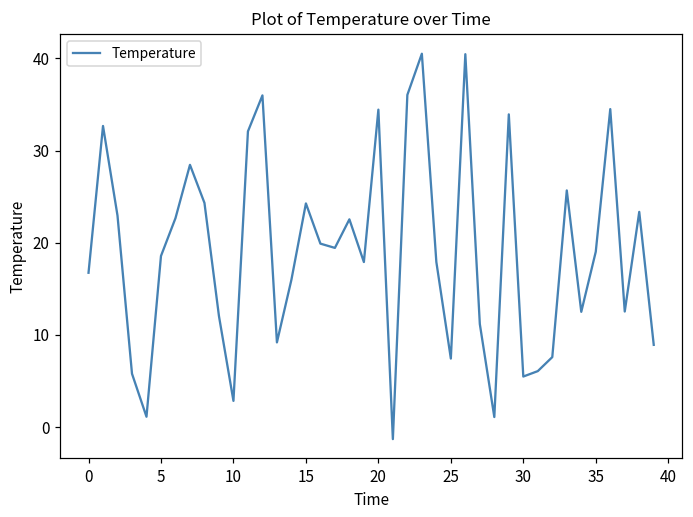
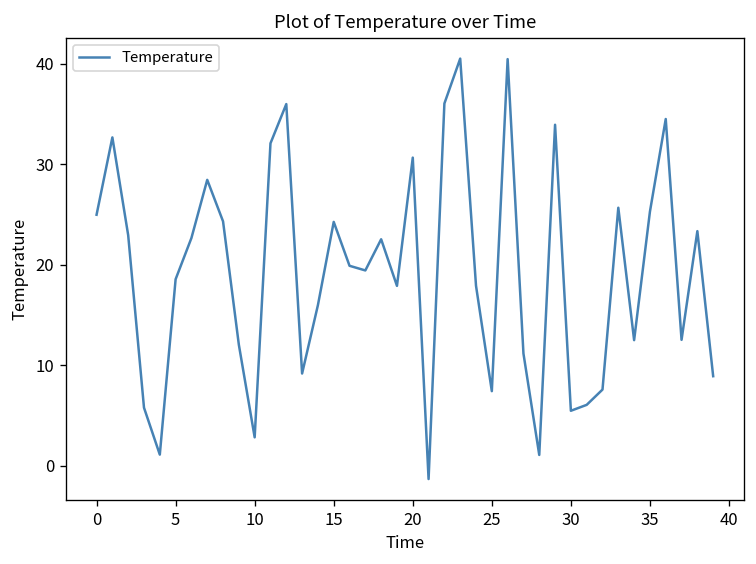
  {
-   "0": 17,
+   "0": 25,
    "5": 19,
    "10": 3,
    "15": 24,
-   "20": 34,
+   "20": 31,
    "25": 7,
    "30": 5,
-   "35": 19
+   "35": 25
  }
